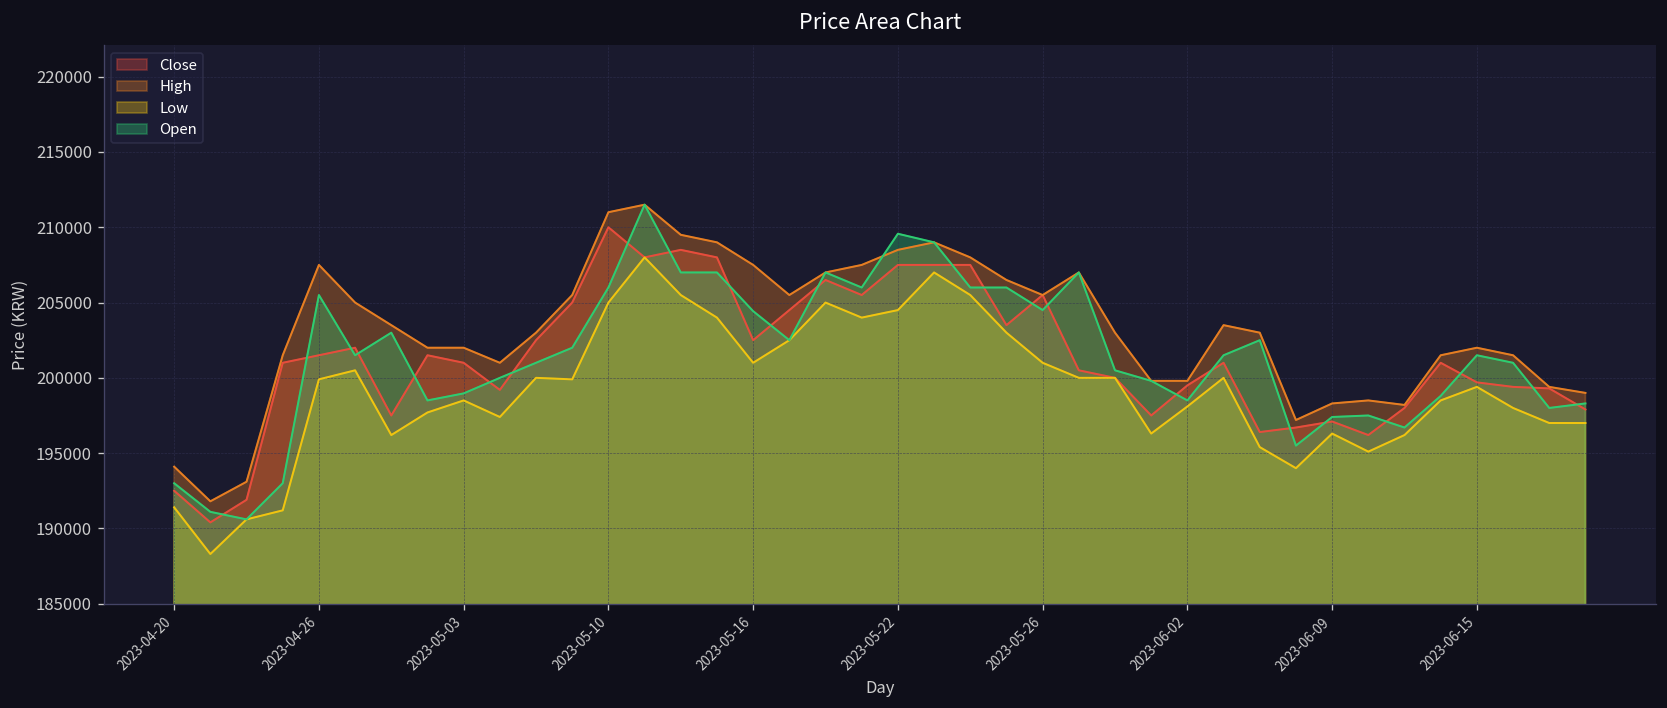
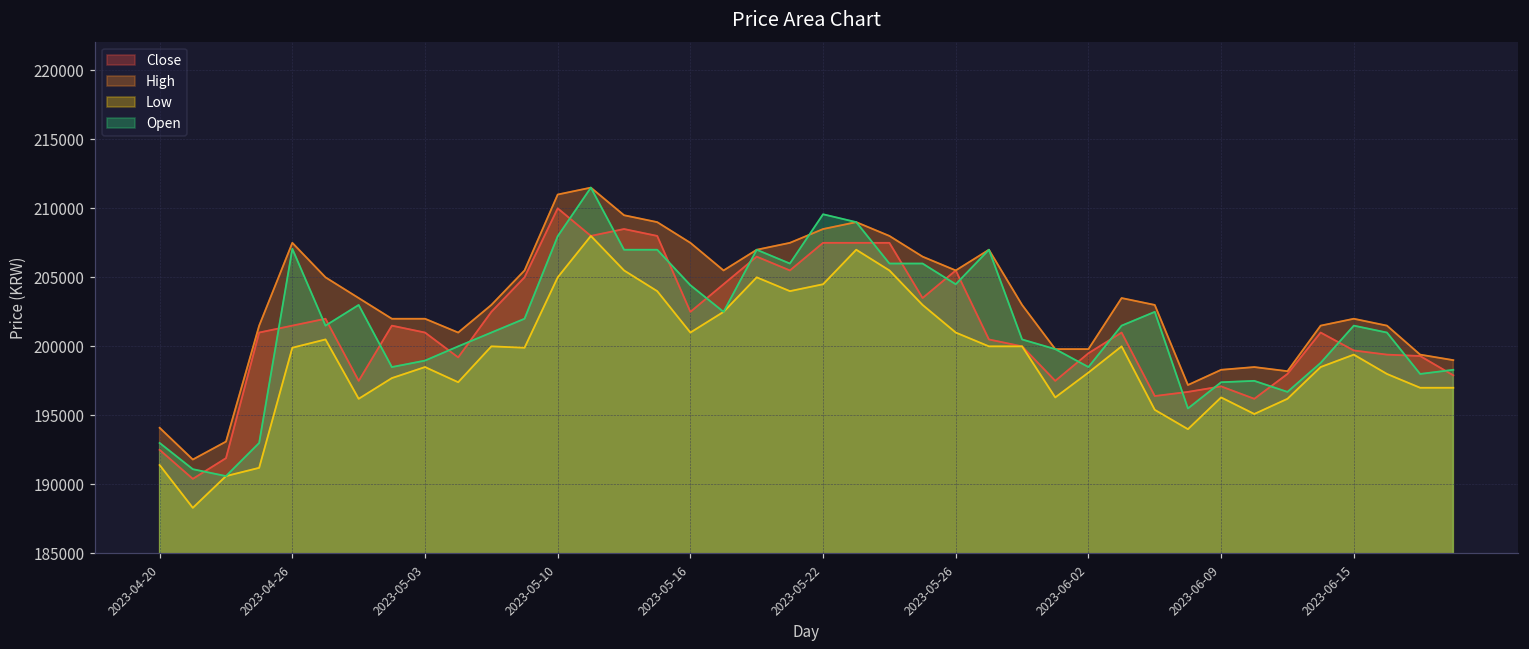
  {
    "Open": {
      "2023-04-20": 193000,
-     "2023-04-26": 205500,
+     "2023-04-26": 207100,
      "2023-05-03": 199000,
-     "2023-05-10": 206000,
+     "2023-05-10": 208000,
      "2023-05-16": 204400,
      "2023-05-22": 209600,
      "2023-05-26": 204500,
      "2023-06-02": 198500,
      "2023-06-09": 197400,
      "2023-06-15": 201500
    }
  }
